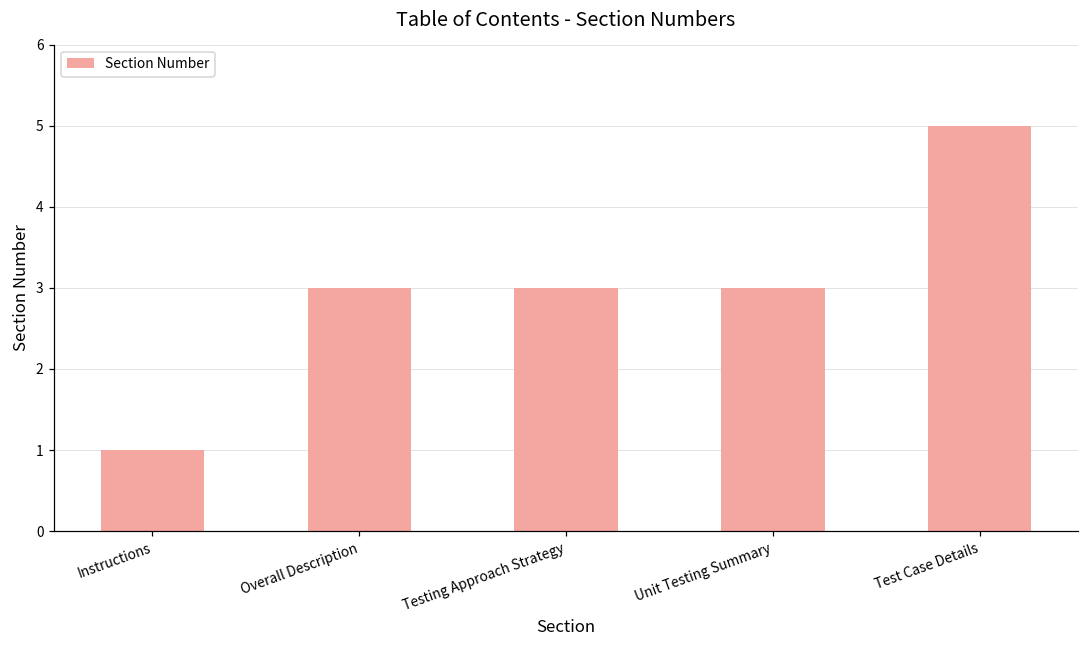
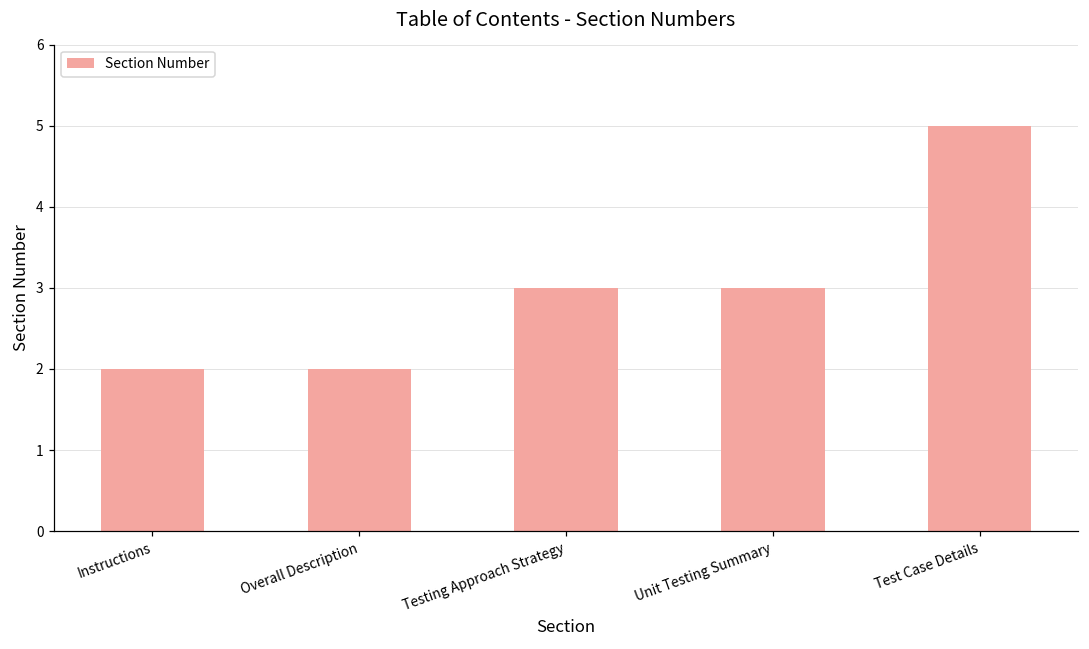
  {
-   "Instructions": 1,
-   "Overall Description": 3,
+   "Instructions": 2,
+   "Overall Description": 2,
    "Testing Approach Strategy": 3,
    "Unit Testing Summary": 3,
    "Test Case Details": 5
  }
